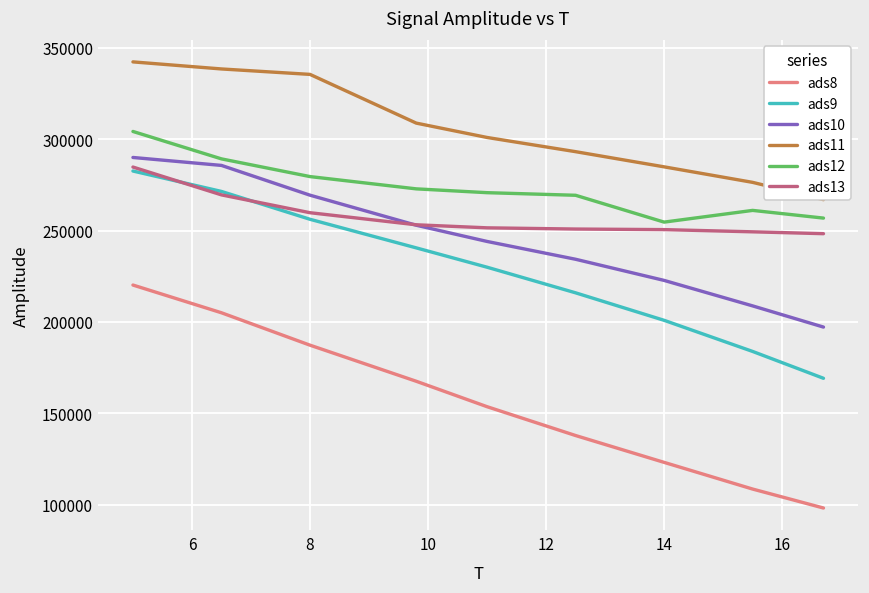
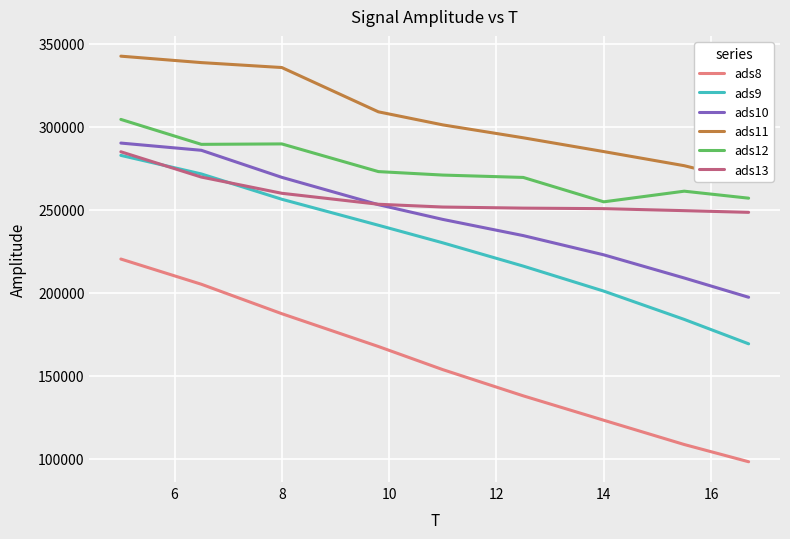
  {
    "ads9": {
      "8": 256000,
      "14": 201000
    },
    "ads10": {
      "8": 269000,
      "14": 223000
    },
    "ads11": {
      "8": 336000,
      "14": 285000
    },
    "ads12": {
-     "8": 280000,
+     "8": 290000,
      "14": 255000
    }
  }
